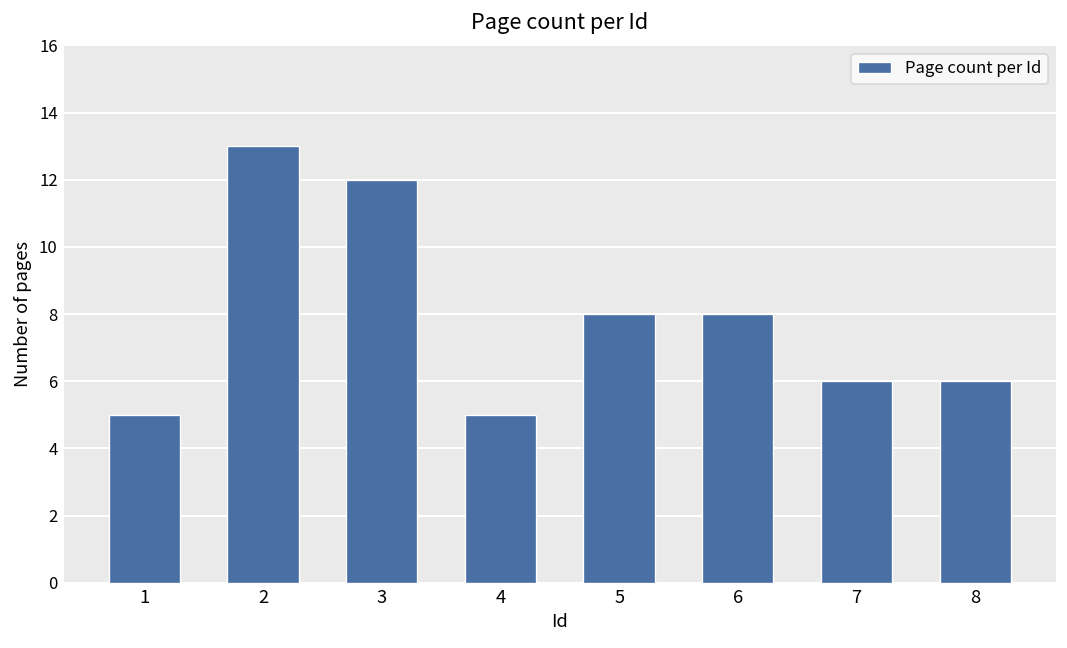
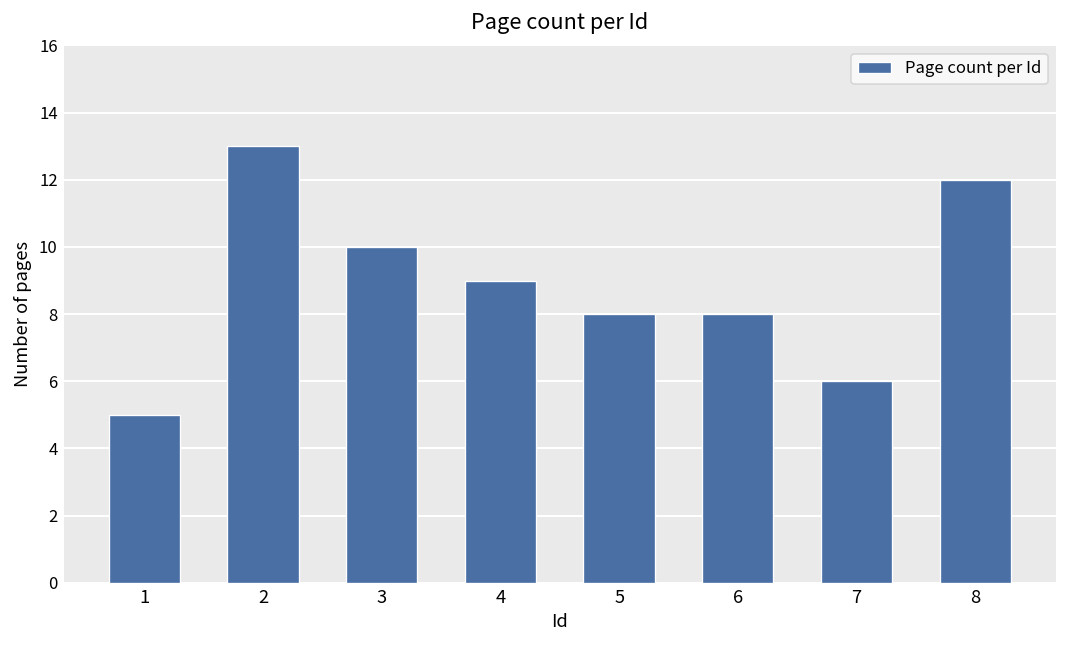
  {
    "1": 5,
    "2": 13,
-   "3": 12,
-   "4": 5,
+   "3": 10,
+   "4": 9,
    "5": 8,
    "6": 8,
    "7": 6,
-   "8": 6
+   "8": 12
  }
